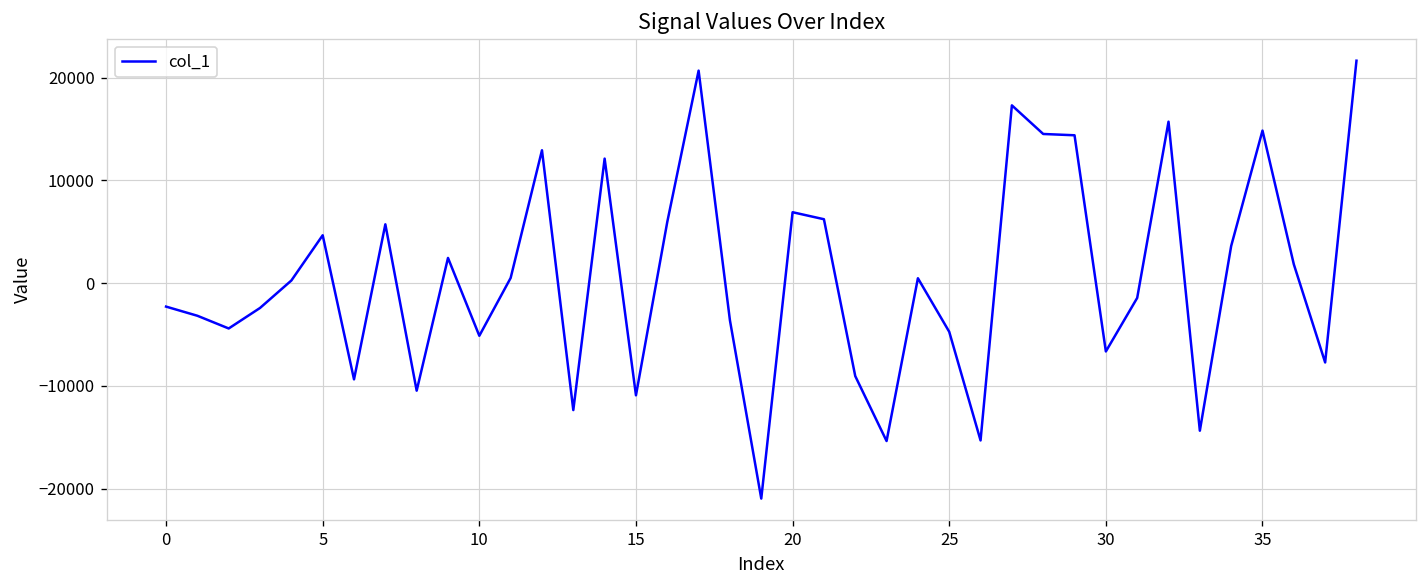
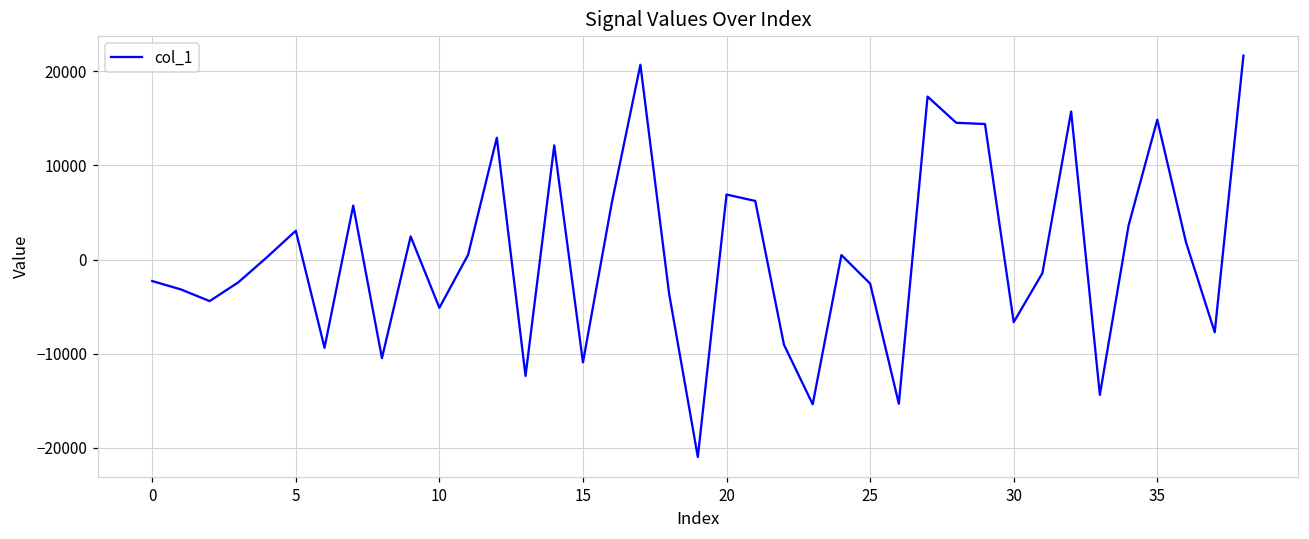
  {
    "0": -2000,
-   "5": 5000,
+   "5": 3000,
    "10": -5000,
    "15": -11000,
    "20": 7000,
-   "25": -5000,
+   "25": -3000,
    "30": -7000,
    "35": 15000
  }
